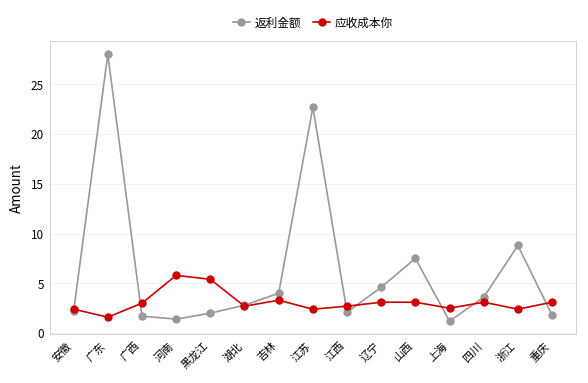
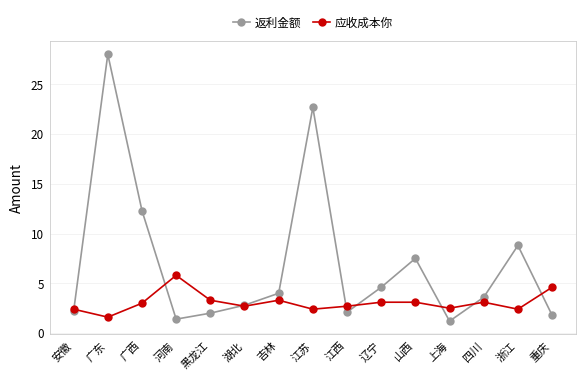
  {
    "返利金额": {
      "广东": 28,
-     "广西": 2,
+     "广西": 12,
      "河南": 1,
      "黑龙江": 2,
      "吉林": 4,
      "江苏": 23,
      "江西": 2,
      "辽宁": 5,
      "山西": 8,
      "上海": 1,
      "四川": 4,
      "浙江": 9,
      "重庆": 2
    },
    "应收成本你": {
      "广东": 2,
      "广西": 3,
      "河南": 6,
-     "黑龙江": 5,
+     "黑龙江": 3,
      "吉林": 3,
      "江苏": 2,
      "江西": 3,
      "辽宁": 3,
      "山西": 3,
      "上海": 3,
      "四川": 3,
      "浙江": 2,
-     "重庆": 3
+     "重庆": 5
    }
  }
